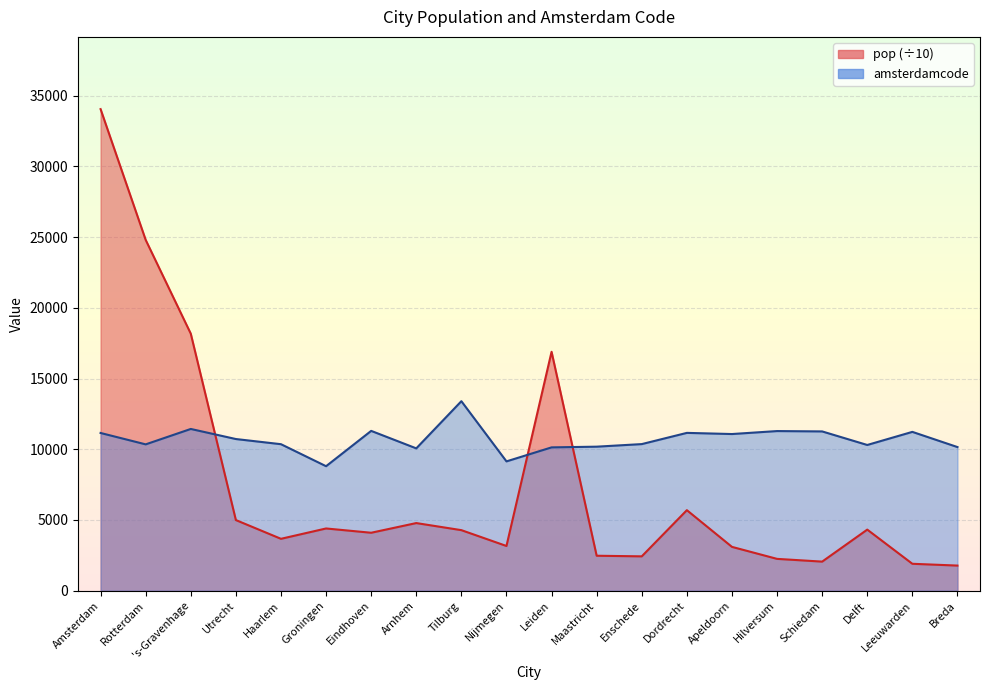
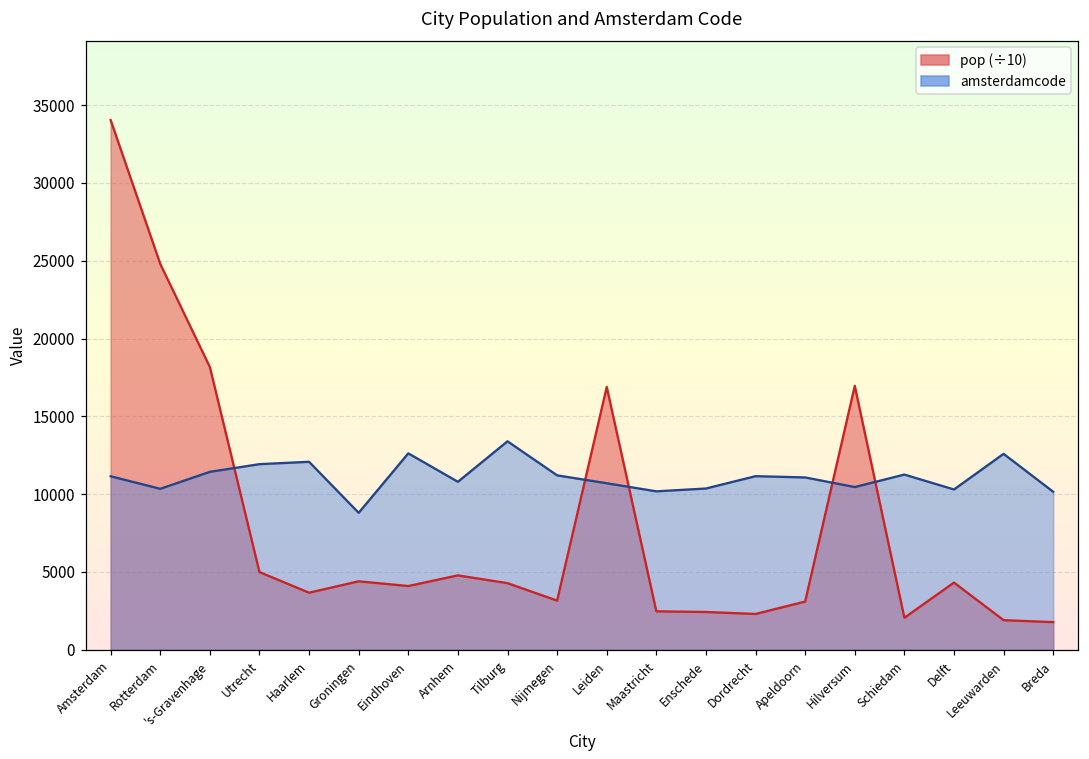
  {
    "pop (÷10)": {
      "Amsterdam": 34000,
      "Rotterdam": 24800,
      "'s-Gravenhage": 18200,
      "Utrecht": 5000,
      "Haarlem": 3700,
      "Groningen": 4400,
      "Eindhoven": 4100,
      "Arnhem": 4800,
      "Tilburg": 4300,
      "Nijmegen": 3200,
      "Leiden": 16900,
      "Maastricht": 2500,
      "Enschede": 2400,
-     "Dordrecht": 5700,
+     "Dordrecht": 2300,
      "Apeldoorn": 3100,
-     "Hilversum": 2300,
+     "Hilversum": 17000,
      "Schiedam": 2100,
      "Delft": 4300,
      "Leeuwarden": 1900,
      "Breda": 1800
    },
    "amsterdamcode": {
      "Amsterdam": 11200,
      "Rotterdam": 10300,
      "'s-Gravenhage": 11400,
-     "Utrecht": 10700,
-     "Haarlem": 10400,
+     "Utrecht": 11900,
+     "Haarlem": 12100,
      "Groningen": 8800,
-     "Eindhoven": 11300,
-     "Arnhem": 10100,
+     "Eindhoven": 12600,
+     "Arnhem": 10800,
      "Tilburg": 13400,
-     "Nijmegen": 9100,
-     "Leiden": 10100,
+     "Nijmegen": 11200,
+     "Leiden": 10700,
      "Maastricht": 10200,
      "Enschede": 10400,
      "Dordrecht": 11200,
      "Apeldoorn": 11100,
-     "Hilversum": 11300,
+     "Hilversum": 10500,
      "Schiedam": 11300,
      "Delft": 10300,
-     "Leeuwarden": 11200,
+     "Leeuwarden": 12600,
      "Breda": 10200
    }
  }
